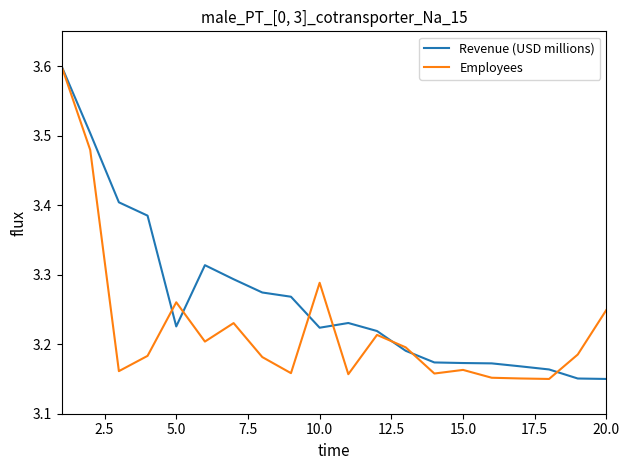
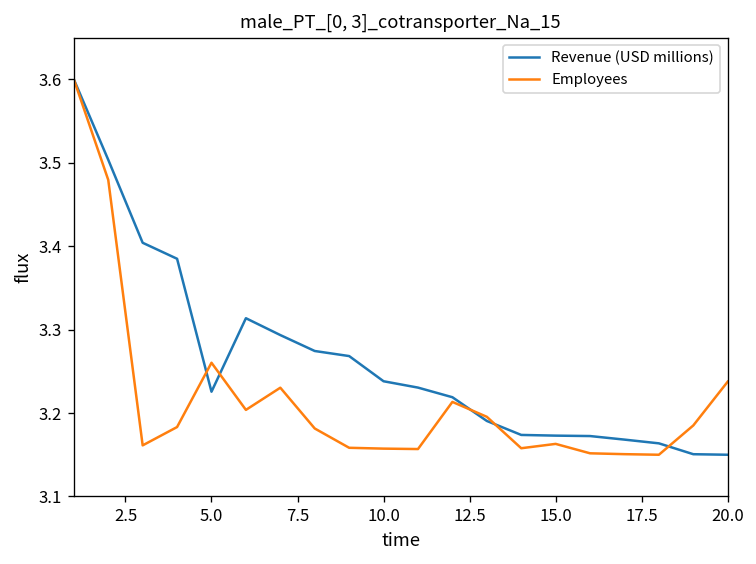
  {
    "Revenue (USD millions)": {
      "5.0": 3.23,
-     "10.0": 3.22,
+     "10.0": 3.24,
      "15.0": 3.17,
      "20.0": 3.15
    },
    "Employees": {
      "5.0": 3.26,
-     "10.0": 3.29,
+     "10.0": 3.16,
      "15.0": 3.16,
-     "20.0": 3.25
+     "20.0": 3.24
    }
  }
